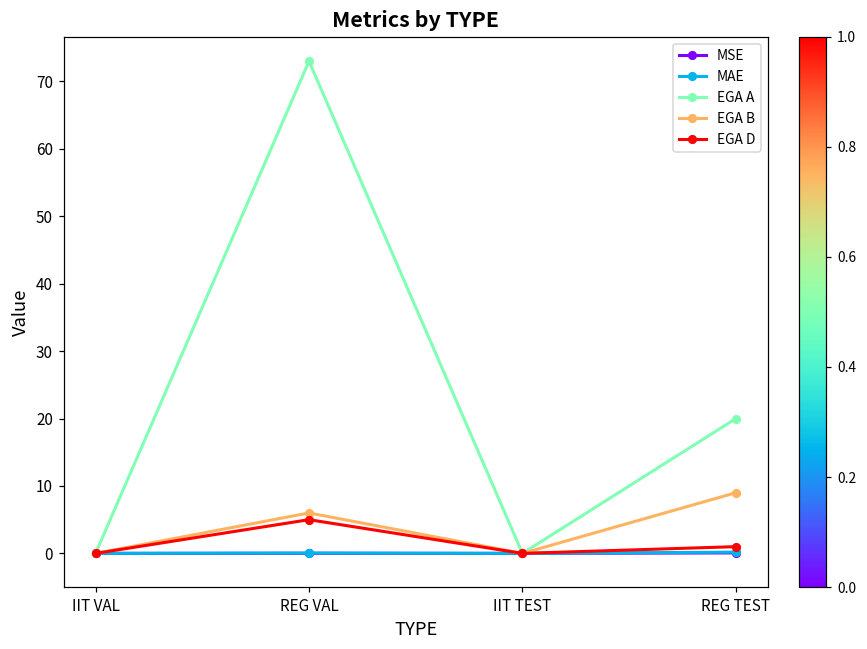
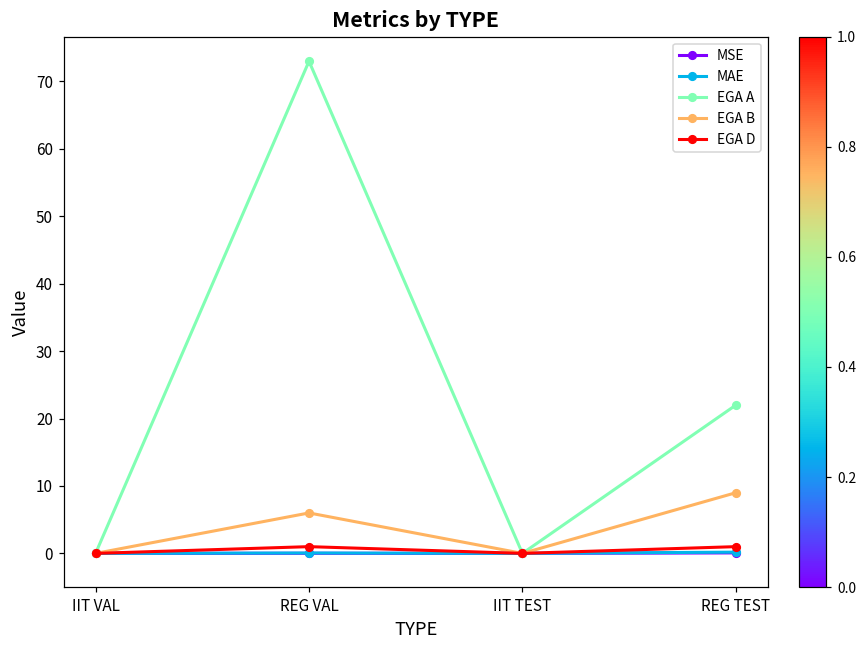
  {
    "EGA A": {
      "REG VAL": 73,
-     "REG TEST": 20
+     "REG TEST": 22
    },
    "EGA B": {
      "REG VAL": 6,
      "REG TEST": 9
    },
    "EGA D": {
-     "REG VAL": 5,
+     "REG VAL": 1,
      "REG TEST": 1
    }
  }
